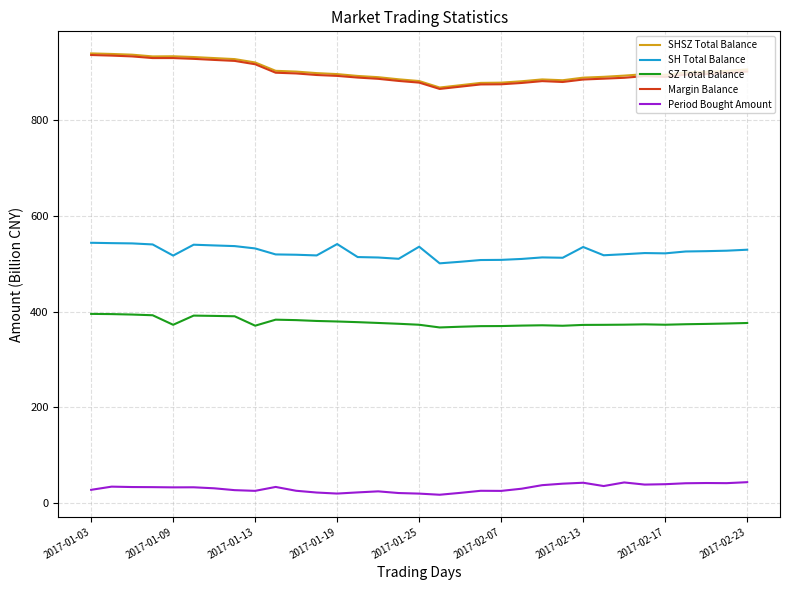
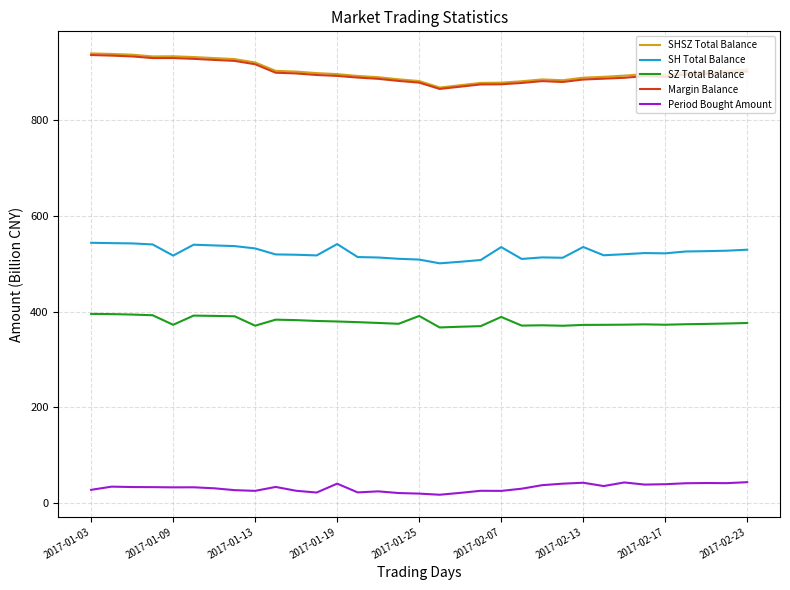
  {
    "SH Total Balance": {
      "2017-01-03": 540,
      "2017-01-09": 520,
      "2017-01-13": 530,
      "2017-01-19": 540,
-     "2017-01-25": 540,
-     "2017-02-07": 510,
+     "2017-01-25": 510,
+     "2017-02-07": 530,
      "2017-02-13": 540,
      "2017-02-17": 520,
      "2017-02-23": 530
    },
    "SZ Total Balance": {
      "2017-01-03": 400,
      "2017-01-09": 370,
      "2017-01-13": 370,
      "2017-01-19": 380,
-     "2017-01-25": 370,
-     "2017-02-07": 370,
+     "2017-01-25": 390,
+     "2017-02-07": 390,
      "2017-02-13": 370,
      "2017-02-17": 370,
      "2017-02-23": 380
    },
    "Period Bought Amount": {
      "2017-01-03": 30,
      "2017-01-09": 30,
      "2017-01-13": 30,
-     "2017-01-19": 20,
+     "2017-01-19": 40,
      "2017-01-25": 20,
      "2017-02-07": 30,
      "2017-02-13": 40,
      "2017-02-17": 40,
      "2017-02-23": 40
    }
  }
